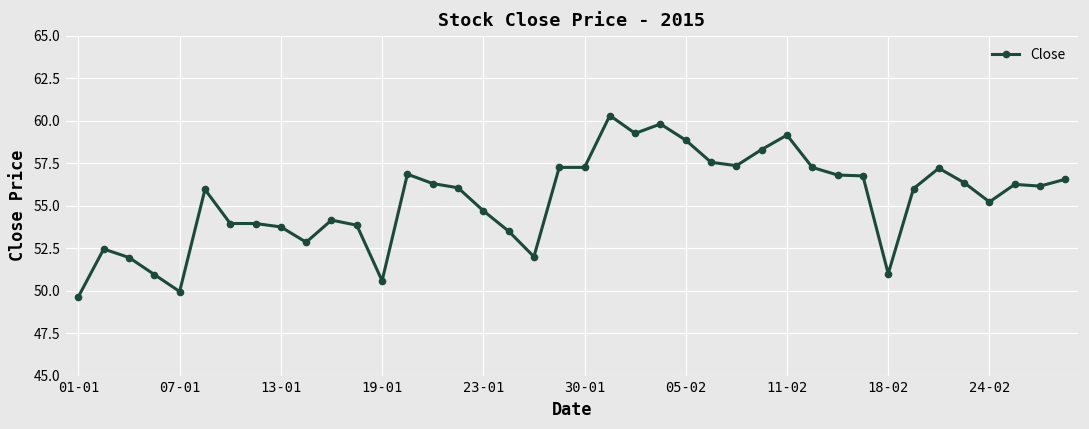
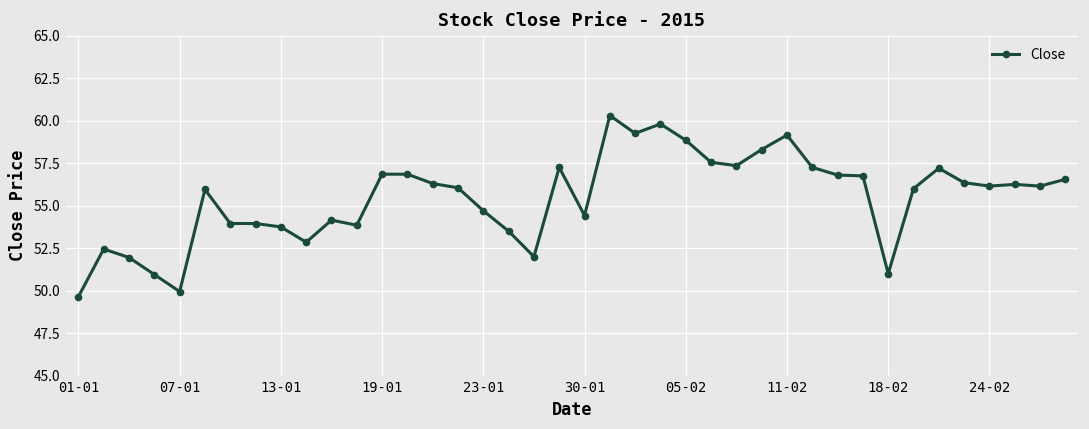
  {
    "01-01": 49.7,
    "07-01": 50.0,
    "13-01": 53.8,
-   "19-01": 50.6,
+   "19-01": 56.9,
    "23-01": 54.7,
-   "30-01": 57.3,
+   "30-01": 54.4,
    "05-02": 58.9,
    "11-02": 59.2,
    "18-02": 51.0,
-   "24-02": 55.2
+   "24-02": 56.2
  }
